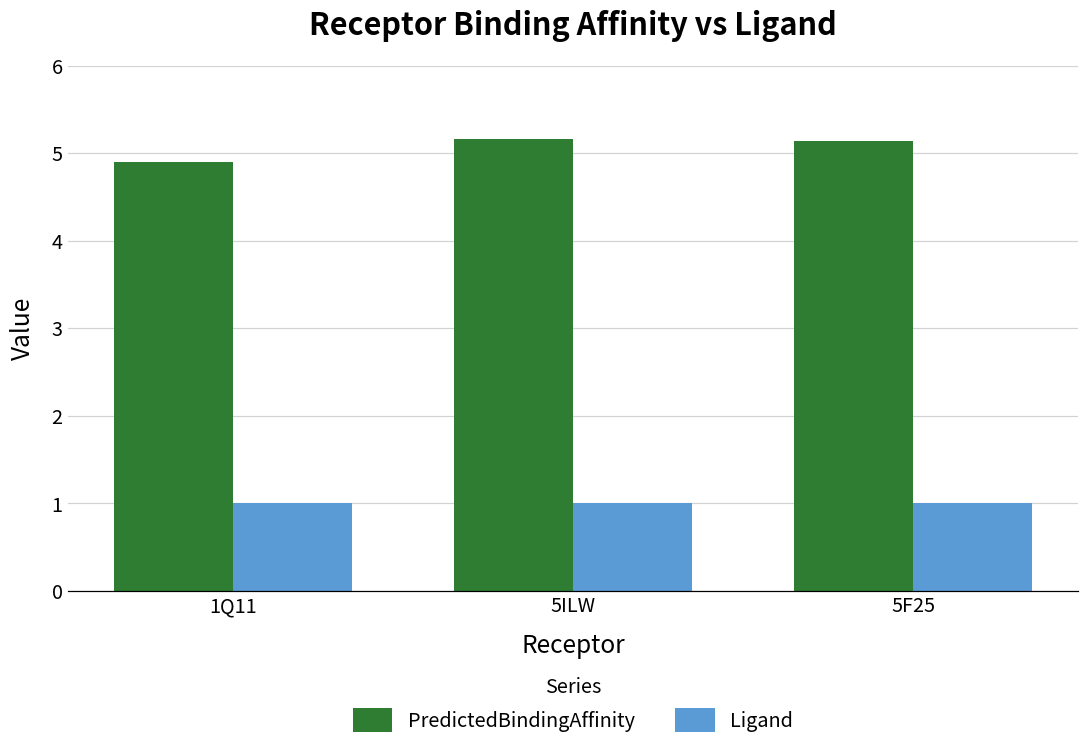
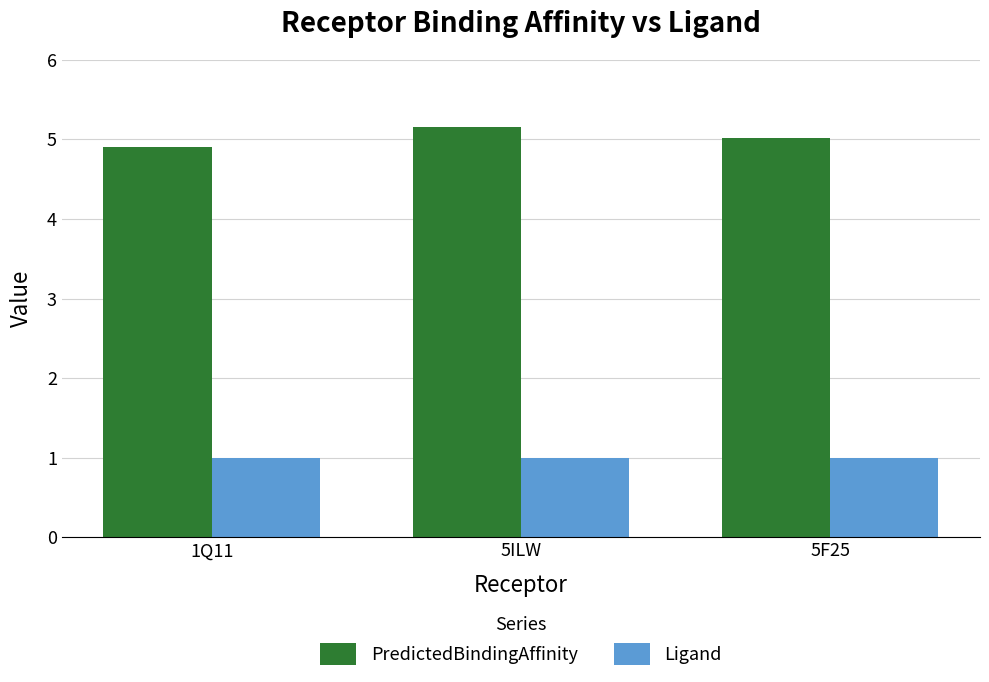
  {
    "PredictedBindingAffinity": {
      "1Q11": 4.9,
      "5ILW": 5.2,
-     "5F25": 5.1
+     "5F25": 5.0
    },
    "Ligand": {
      "1Q11": 1.0,
      "5ILW": 1.0,
      "5F25": 1.0
    }
  }
